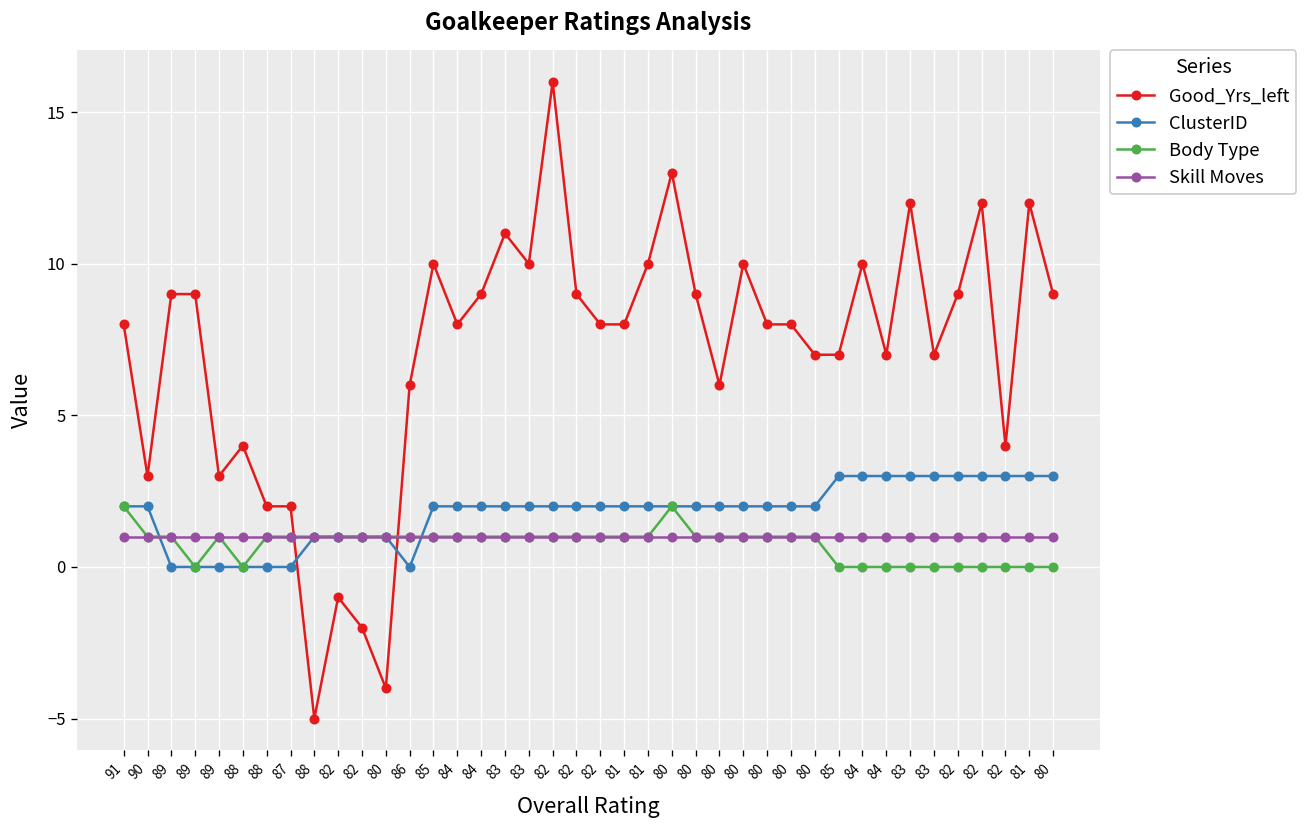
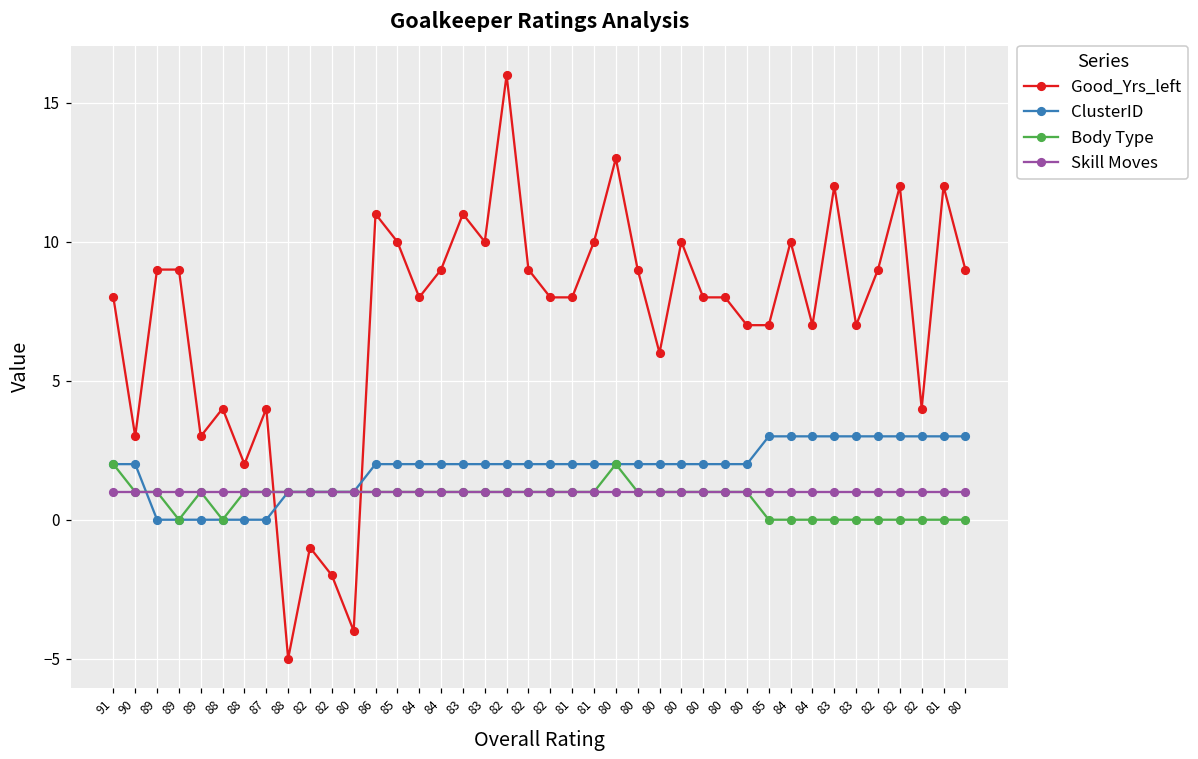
  {
    "Good_Yrs_left": {
      "91": 8,
      "90": 3,
-     "87": 2,
-     "86": 6
+     "87": 4,
+     "86": 11
    },
    "ClusterID": {
      "90": 2,
      "87": 0,
-     "86": 0
+     "86": 2
    },
    "Skill Moves": {
      "91": 1
    }
  }
